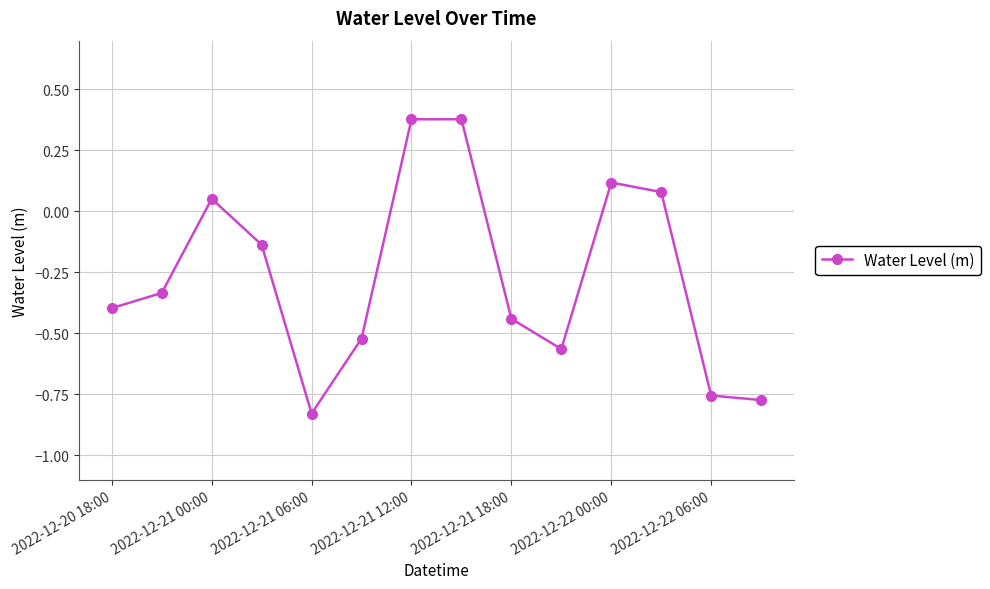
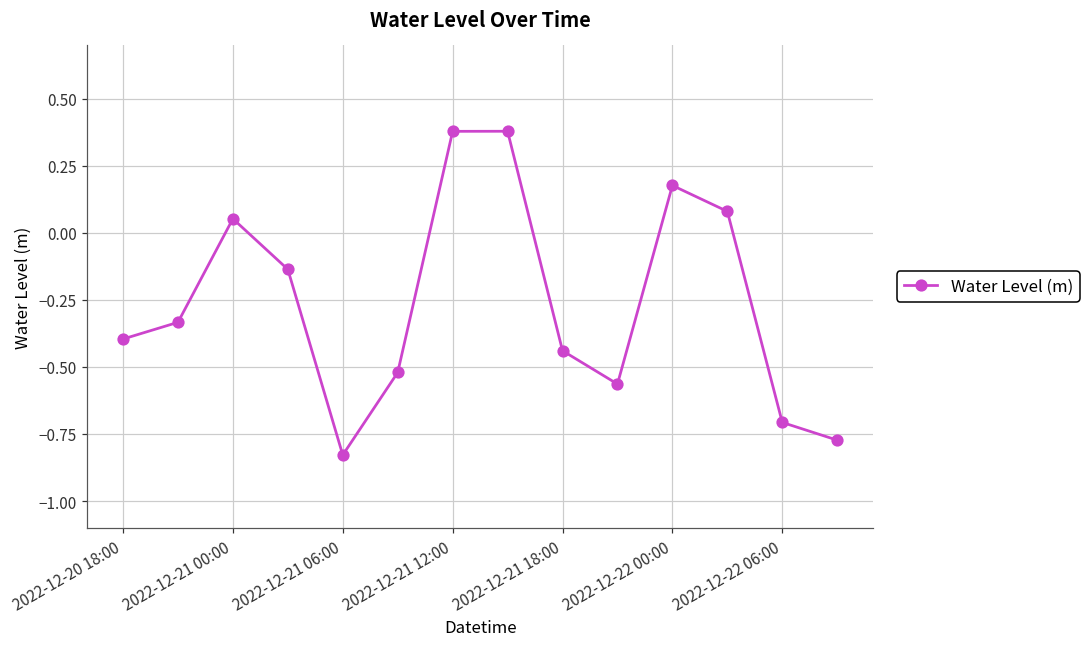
  {
    "2022-12-20 18:00": -0.40,
    "2022-12-21 00:00": 0.05,
    "2022-12-21 06:00": -0.83,
    "2022-12-21 12:00": 0.38,
    "2022-12-21 18:00": -0.44,
-   "2022-12-22 00:00": 0.12,
-   "2022-12-22 06:00": -0.75
+   "2022-12-22 00:00": 0.18,
+   "2022-12-22 06:00": -0.71
  }
